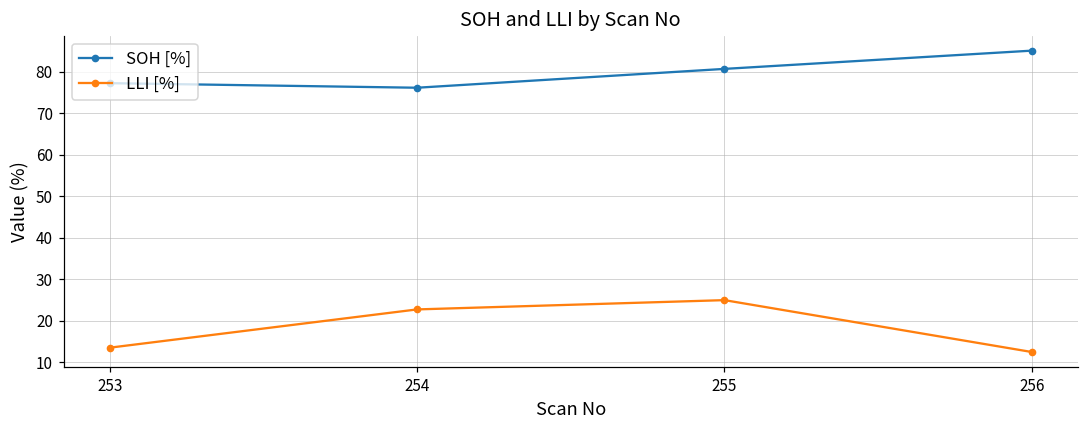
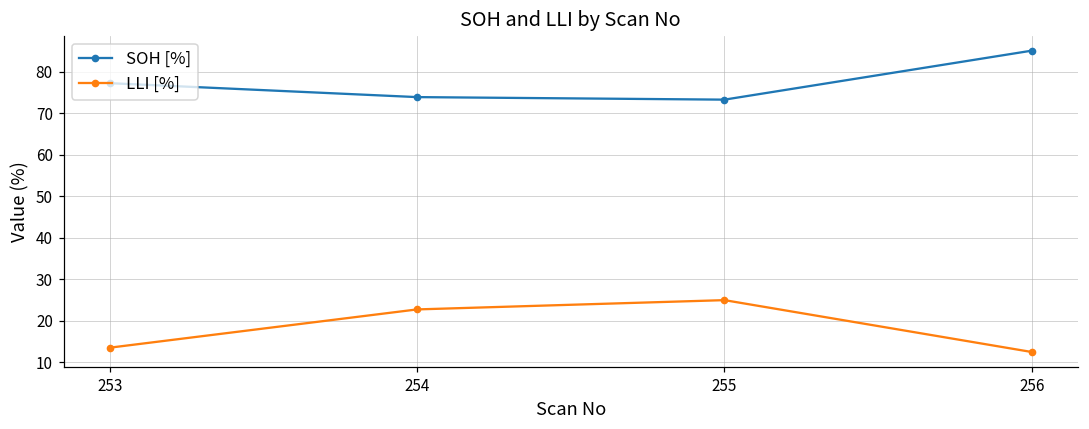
  {
    "SOH [%]": {
-     "254": 76,
-     "255": 81,
+     "254": 74,
+     "255": 73,
      "256": 85
    },
    "LLI [%]": {
      "253": 14,
      "254": 23,
      "255": 25,
      "256": 13
    }
  }
